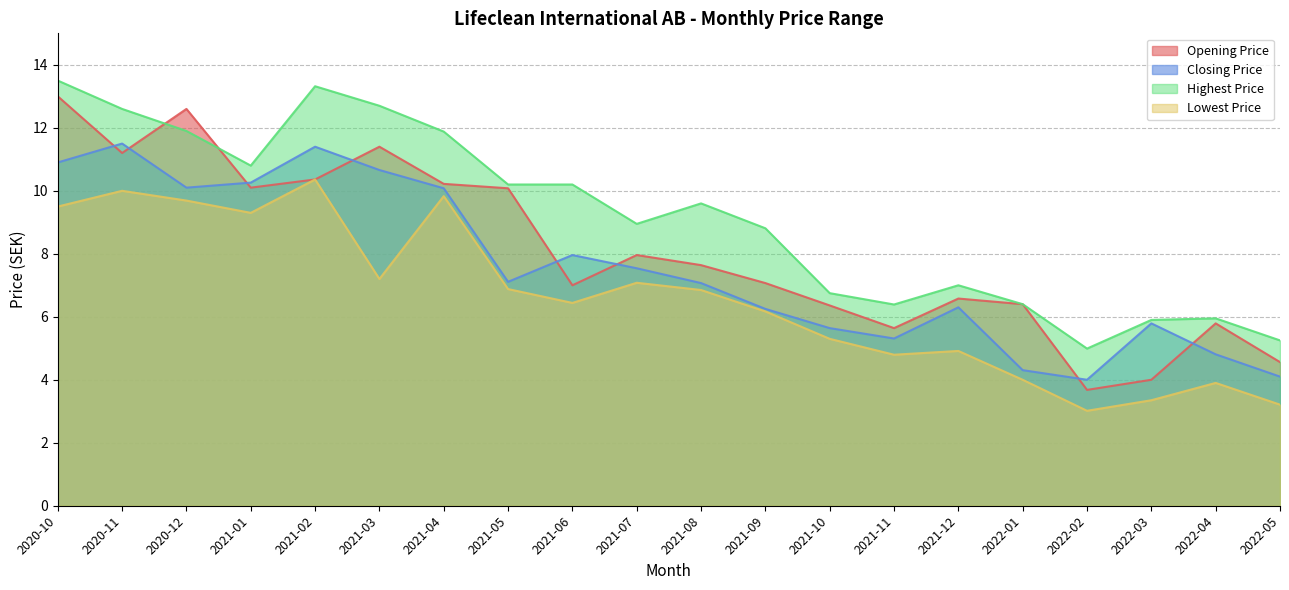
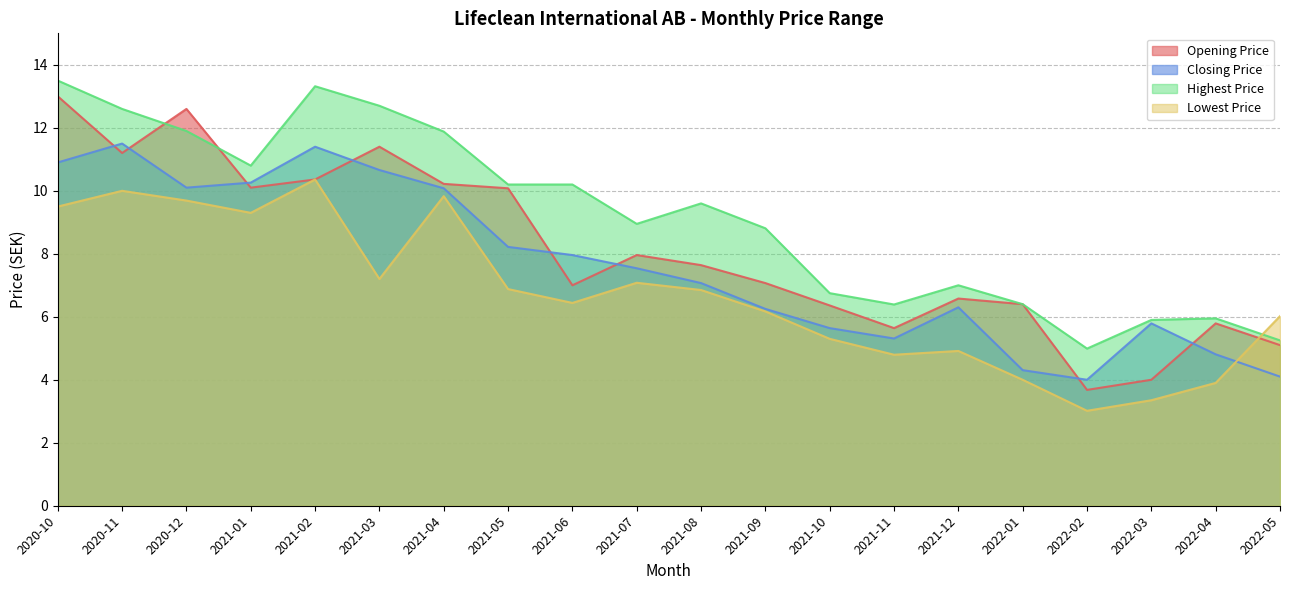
  {
    "Opening Price": {
      "2020-10": 13.0,
      "2020-11": 11.2,
      "2020-12": 12.6,
      "2021-01": 10.1,
      "2021-03": 11.4,
      "2021-04": 10.2,
      "2021-05": 10.1,
      "2021-06": 7.0,
      "2021-07": 8.0,
      "2021-08": 7.6,
      "2021-09": 7.1,
      "2021-10": 6.4,
      "2021-11": 5.6,
      "2021-12": 6.6,
      "2022-02": 3.7,
      "2022-03": 4.0,
      "2022-04": 5.8,
-     "2022-05": 4.6
+     "2022-05": 5.1
    },
    "Closing Price": {
      "2020-10": 10.9,
      "2020-11": 11.5,
      "2020-12": 10.1,
      "2021-01": 10.3,
      "2021-02": 11.4,
      "2021-03": 10.7,
      "2021-04": 10.1,
-     "2021-05": 7.1,
+     "2021-05": 8.2,
      "2021-06": 8.0,
      "2021-07": 7.5,
      "2021-08": 7.1,
      "2021-10": 5.6,
      "2021-11": 5.3,
      "2021-12": 6.3,
      "2022-01": 4.3,
      "2022-02": 4.0,
      "2022-03": 5.8,
      "2022-04": 4.8,
      "2022-05": 4.1
    },
    "Highest Price": {
      "2020-10": 13.5,
      "2020-11": 12.6,
      "2020-12": 11.9,
      "2021-01": 10.8,
      "2021-02": 13.3,
      "2021-03": 12.7,
      "2021-04": 11.9,
      "2021-05": 10.2,
      "2021-06": 10.2,
      "2021-07": 8.9,
      "2021-08": 9.6,
      "2021-09": 8.8,
      "2021-10": 6.8,
      "2021-11": 6.4,
      "2021-12": 7.0,
      "2022-02": 5.0,
      "2022-03": 5.9,
      "2022-04": 5.9,
      "2022-05": 5.3
    },
    "Lowest Price": {
      "2020-10": 9.5,
      "2020-11": 10.0,
      "2020-12": 9.7,
      "2021-01": 9.3,
      "2021-03": 7.2,
      "2021-04": 9.8,
      "2021-05": 6.9,
      "2021-06": 6.4,
      "2021-07": 7.1,
      "2021-08": 6.8,
      "2021-10": 5.3,
      "2021-11": 4.8,
      "2021-12": 4.9,
      "2022-01": 4.0,
      "2022-02": 3.0,
      "2022-03": 3.3,
      "2022-04": 3.9,
-     "2022-05": 3.2
+     "2022-05": 6.0
    }
  }
